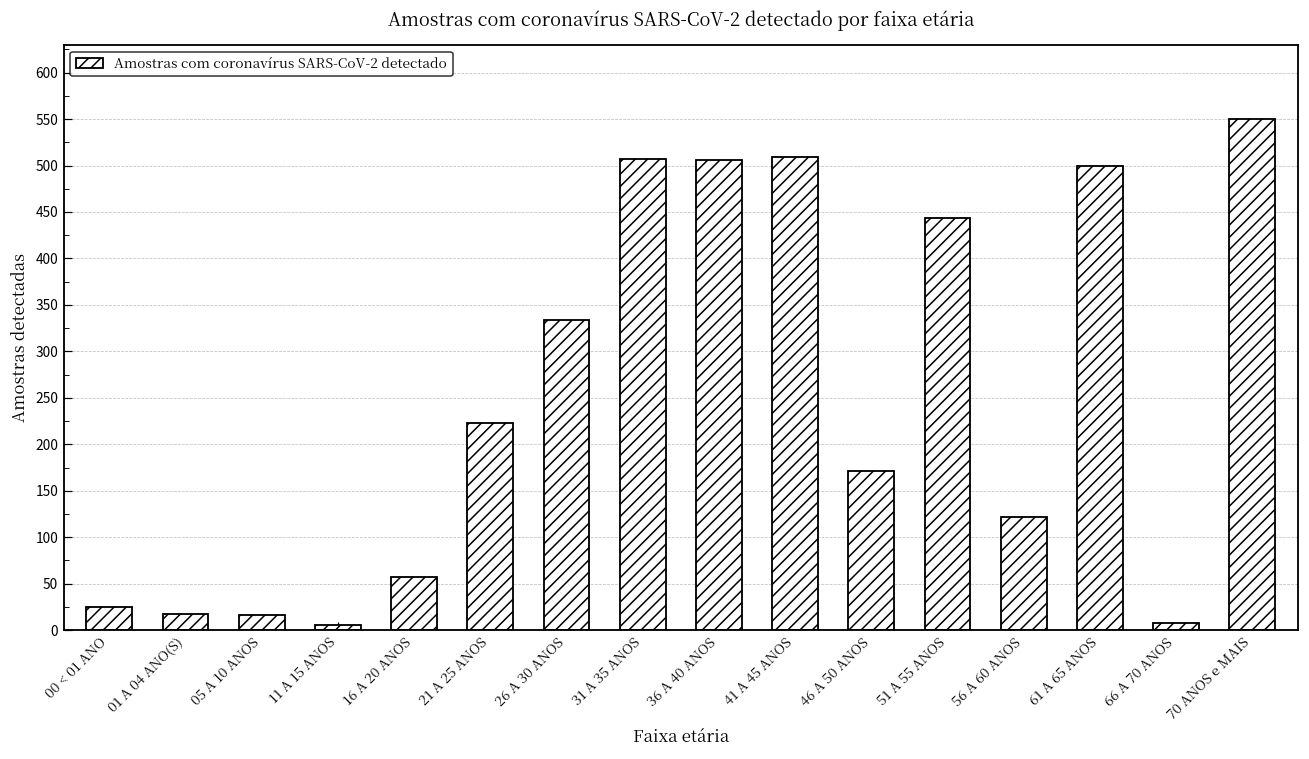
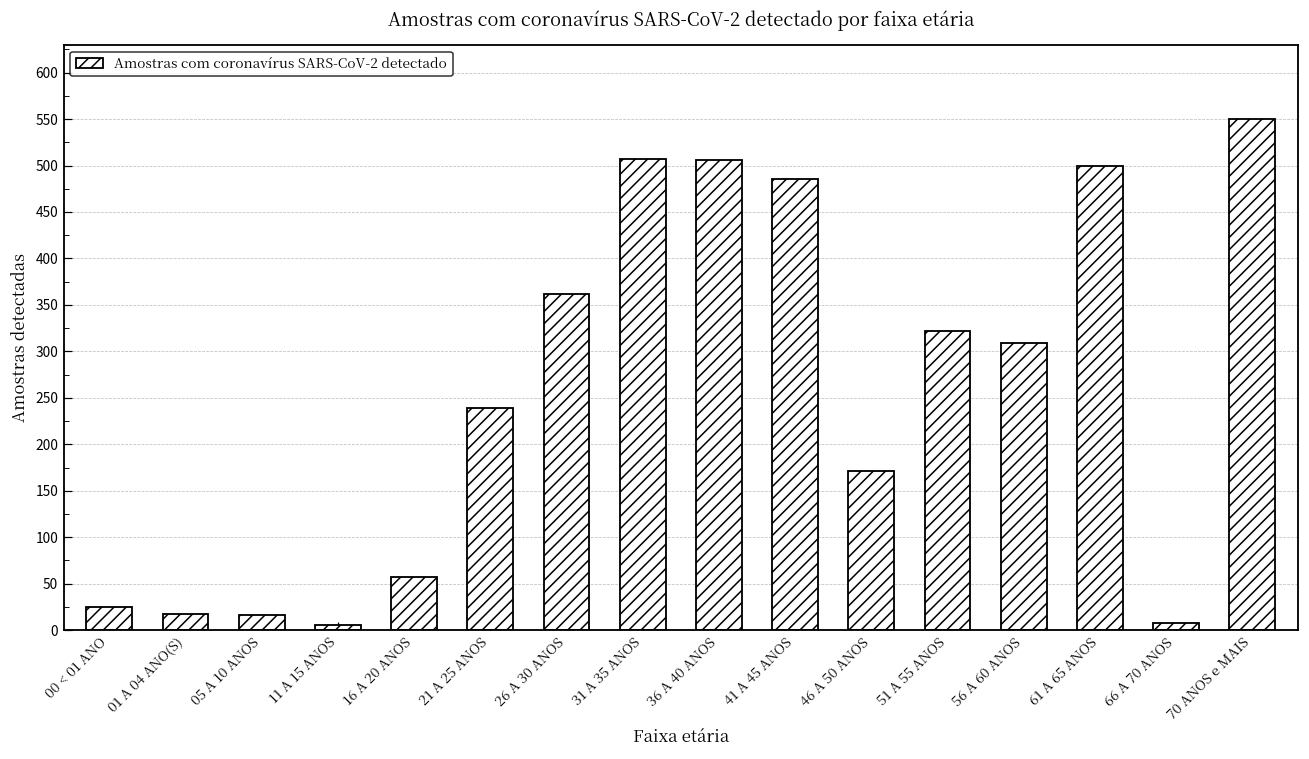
  {
    "00 < 01 ANO": 30,
    "01 A 04 ANO(S)": 20,
    "05 A 10 ANOS": 20,
    "11 A 15 ANOS": 10,
    "16 A 20 ANOS": 60,
-   "21 A 25 ANOS": 220,
-   "26 A 30 ANOS": 330,
+   "21 A 25 ANOS": 240,
+   "26 A 30 ANOS": 360,
    "31 A 35 ANOS": 510,
    "36 A 40 ANOS": 510,
-   "41 A 45 ANOS": 510,
+   "41 A 45 ANOS": 490,
    "46 A 50 ANOS": 170,
-   "51 A 55 ANOS": 440,
-   "56 A 60 ANOS": 120,
+   "51 A 55 ANOS": 320,
+   "56 A 60 ANOS": 310,
    "61 A 65 ANOS": 500,
    "66 A 70 ANOS": 10,
    "70 ANOS e MAIS": 550
  }
